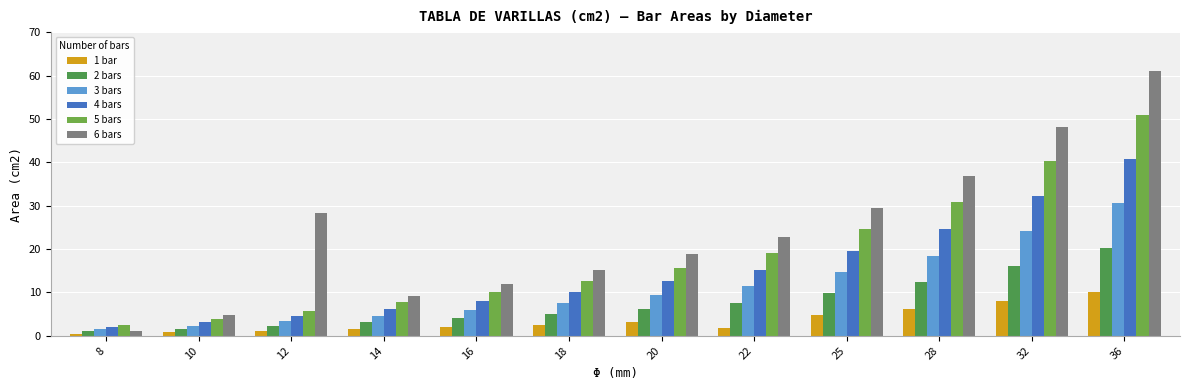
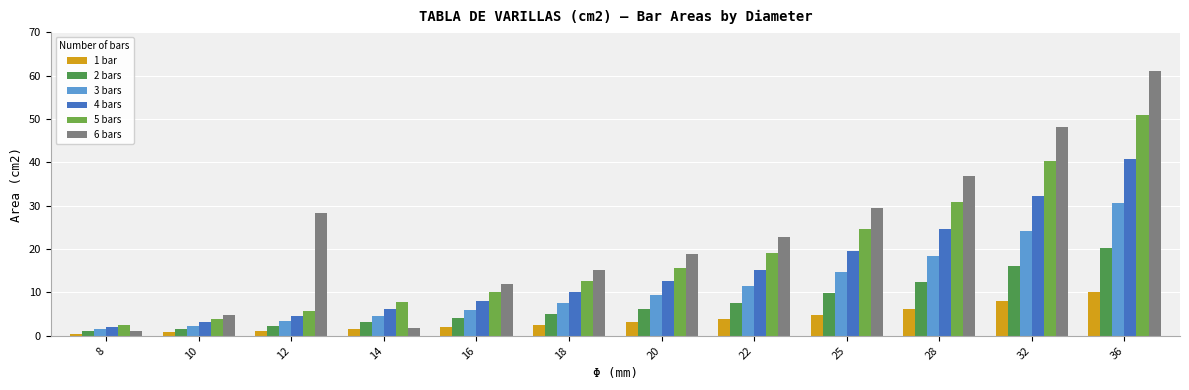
  {
    "1 bar": {
      "10": 1,
      "12": 1,
      "14": 2,
      "16": 2,
      "18": 3,
      "20": 3,
-     "22": 2,
+     "22": 4,
      "25": 5,
      "28": 6,
      "32": 8,
      "36": 10
    },
    "6 bars": {
      "8": 1,
      "10": 5,
      "12": 28,
-     "14": 9,
+     "14": 2,
      "16": 12,
      "18": 15,
      "20": 19,
      "22": 23,
      "25": 29,
      "28": 37,
      "32": 48,
      "36": 61
    }
  }
